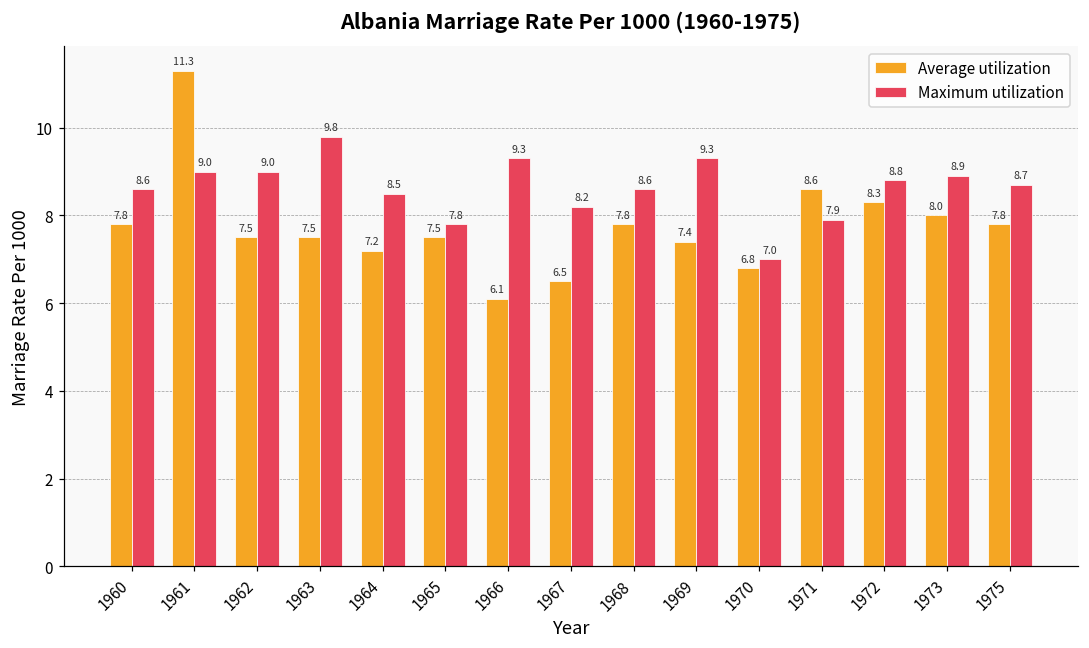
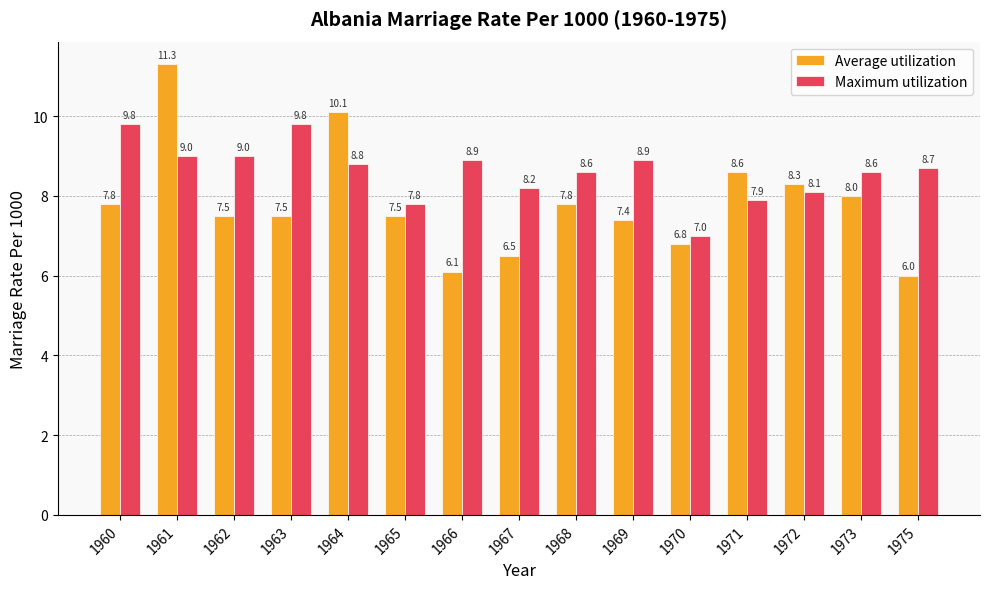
  {
    "Average utilization": {
      "1960": 7.8,
      "1961": 11.3,
      "1962": 7.5,
      "1963": 7.5,
-     "1964": 7.2,
+     "1964": 10.1,
      "1965": 7.5,
      "1966": 6.1,
      "1967": 6.5,
      "1968": 7.8,
      "1969": 7.4,
      "1970": 6.8,
      "1971": 8.6,
      "1972": 8.3,
      "1973": 8.0,
-     "1975": 7.8
+     "1975": 6.0
    },
    "Maximum utilization": {
-     "1960": 8.6,
+     "1960": 9.8,
      "1961": 9.0,
      "1962": 9.0,
      "1963": 9.8,
-     "1964": 8.5,
+     "1964": 8.8,
      "1965": 7.8,
-     "1966": 9.3,
+     "1966": 8.9,
      "1967": 8.2,
      "1968": 8.6,
-     "1969": 9.3,
+     "1969": 8.9,
      "1970": 7.0,
      "1971": 7.9,
-     "1972": 8.8,
-     "1973": 8.9,
+     "1972": 8.1,
+     "1973": 8.6,
      "1975": 8.7
    }
  }
